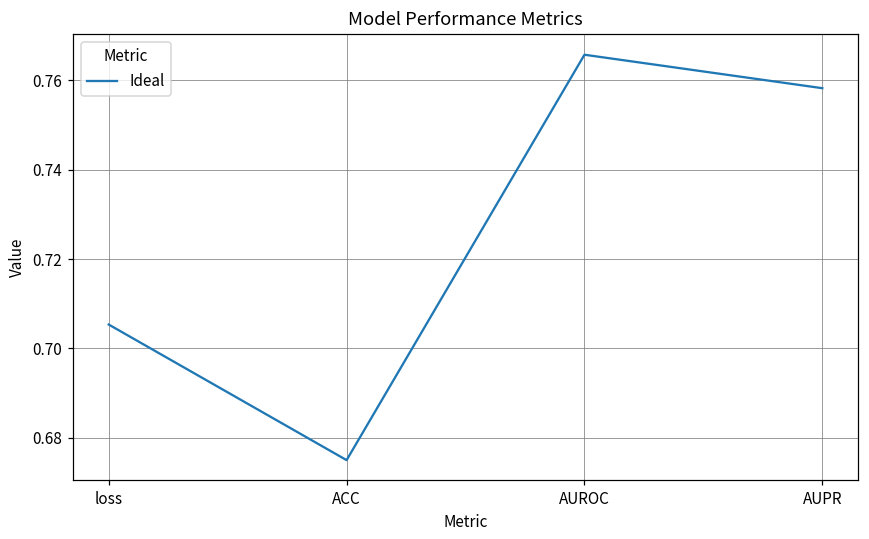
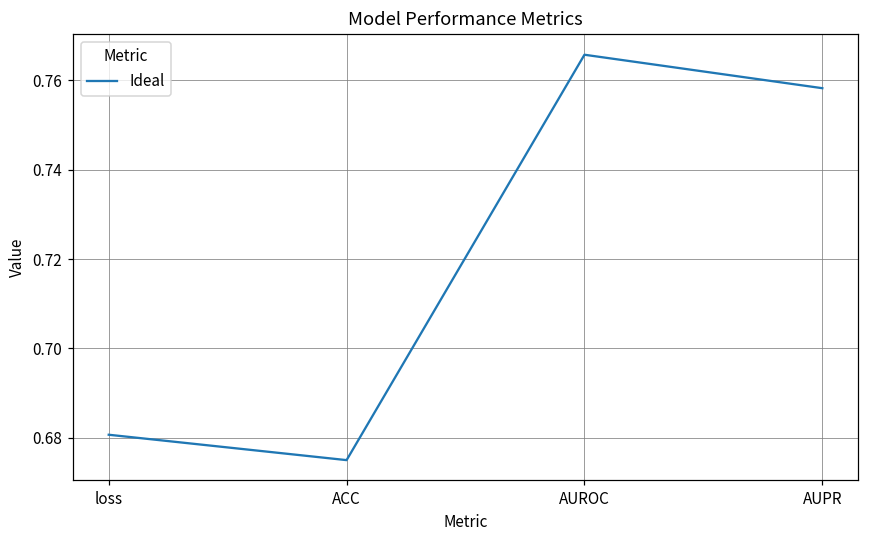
  {
-   "loss": 0.705,
+   "loss": 0.681,
    "ACC": 0.675,
    "AUROC": 0.766,
    "AUPR": 0.758
  }
